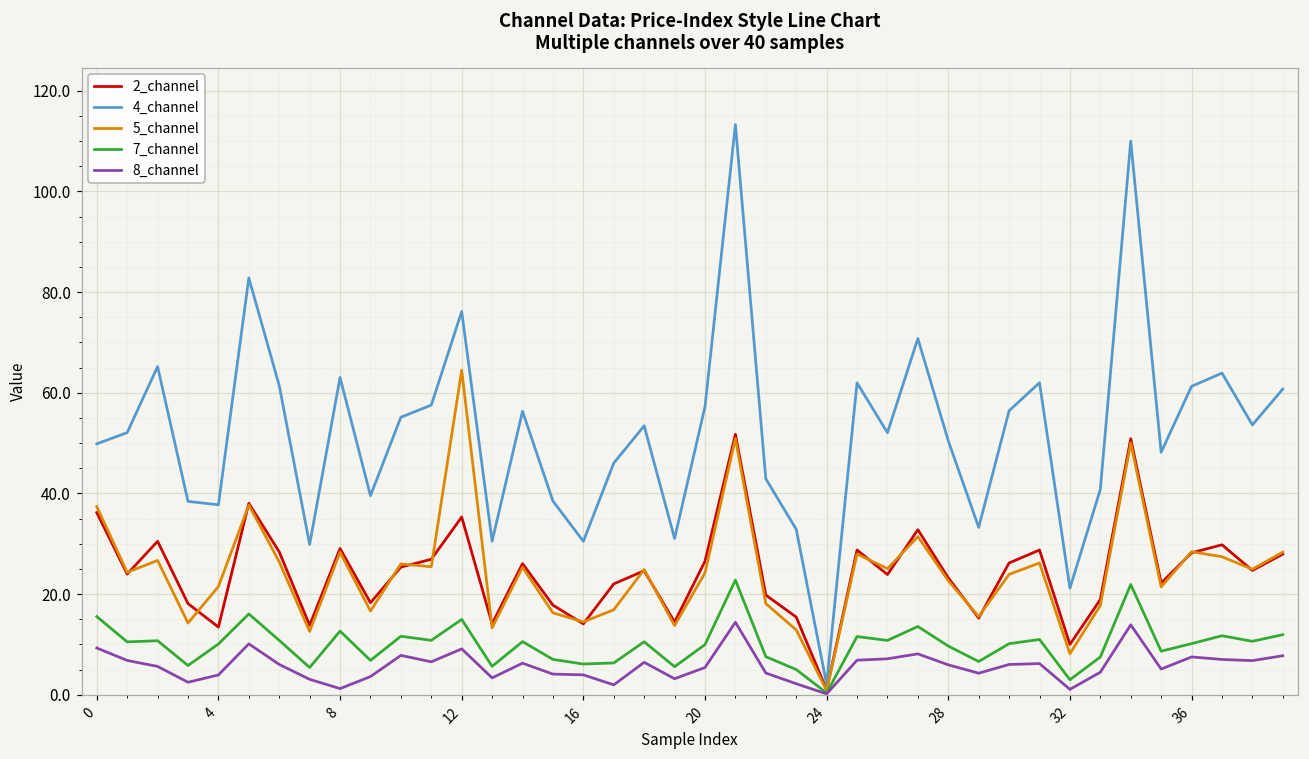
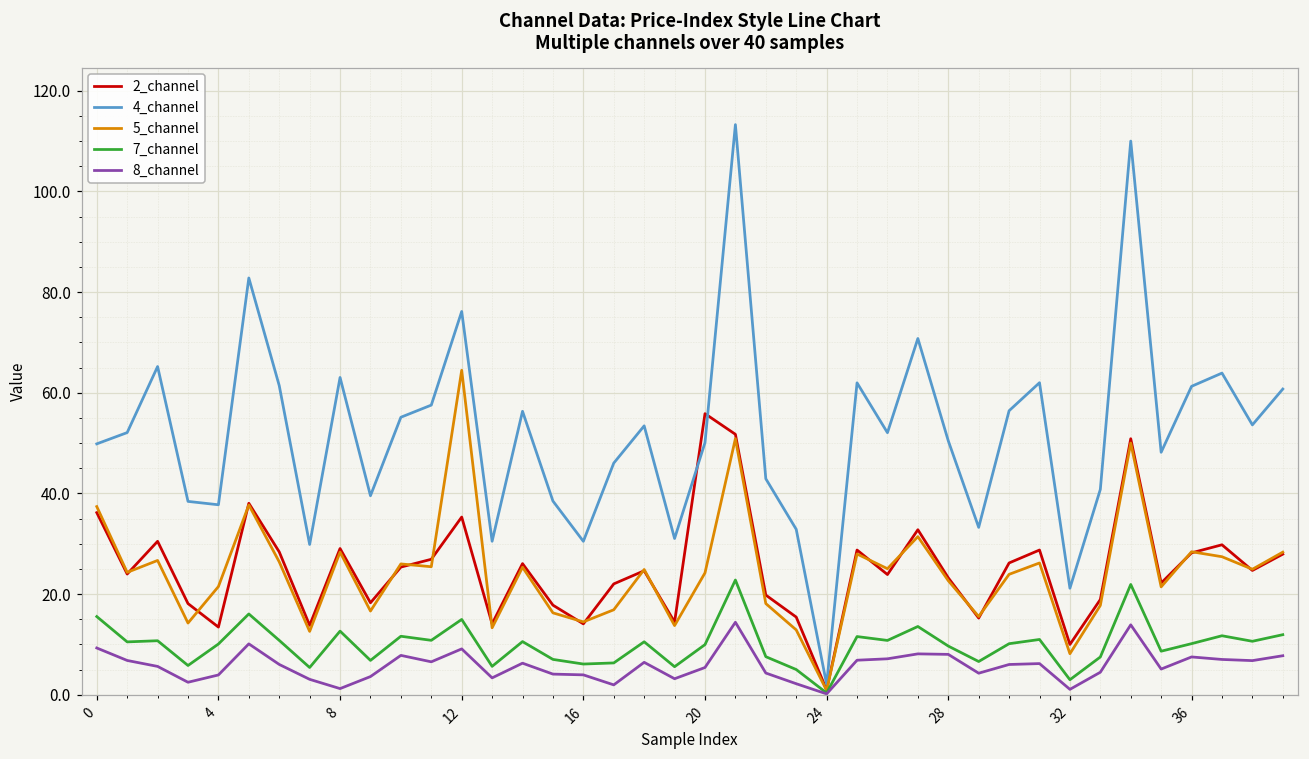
  {
    "2_channel": {
      "0": 36,
      "4": 13,
      "8": 29,
      "12": 35,
-     "20": 27,
+     "20": 56,
      "28": 23,
      "32": 10
    },
    "4_channel": {
      "0": 50,
      "4": 38,
      "8": 63,
      "12": 76,
      "16": 30,
-     "20": 57,
+     "20": 50,
      "24": 2,
      "28": 50,
      "32": 21,
      "36": 61
    },
    "5_channel": {
      "0": 37,
      "4": 22,
      "8": 28,
      "12": 64,
      "20": 24,
      "28": 23,
      "32": 8
    },
    "7_channel": {
      "0": 16,
      "4": 10,
      "8": 13,
      "12": 15,
      "16": 6,
      "20": 10,
      "28": 10,
      "32": 3,
      "36": 10
    },
    "8_channel": {
      "0": 9,
      "4": 4,
      "8": 1,
      "12": 9,
      "16": 4,
      "20": 5,
-     "28": 6,
+     "28": 8,
      "32": 1,
      "36": 8
    }
  }
